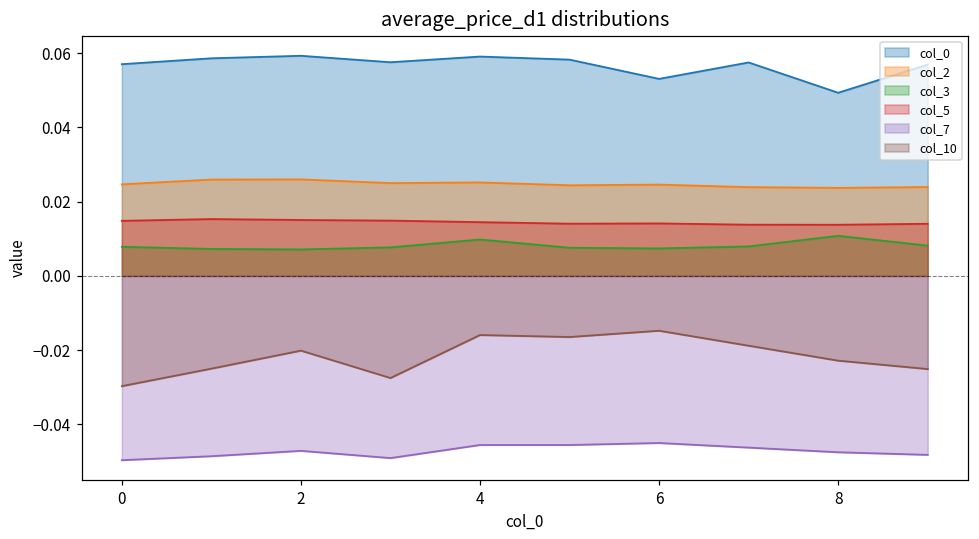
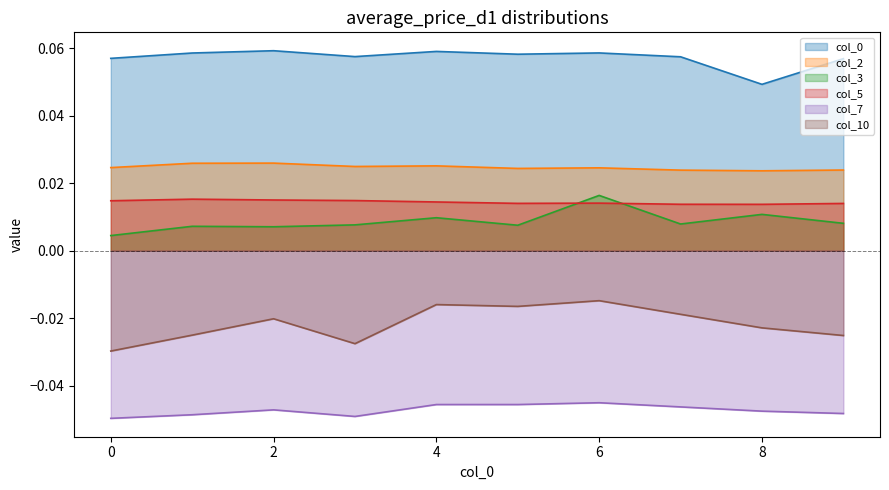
  {
    "col_0": {
      "0": 0.057,
      "2": 0.059,
      "4": 0.059,
-     "6": 0.053,
+     "6": 0.059,
      "8": 0.049
    },
    "col_3": {
-     "0": 0.008,
+     "0": 0.005,
      "2": 0.007,
      "4": 0.010,
-     "6": 0.007,
+     "6": 0.016,
      "8": 0.011
    }
  }
